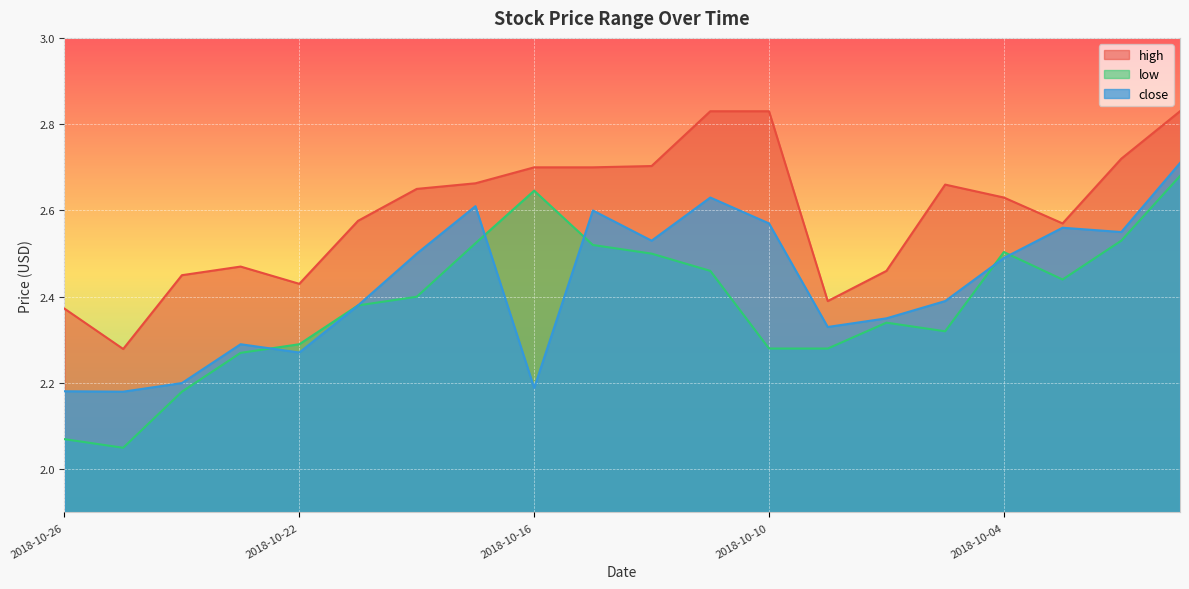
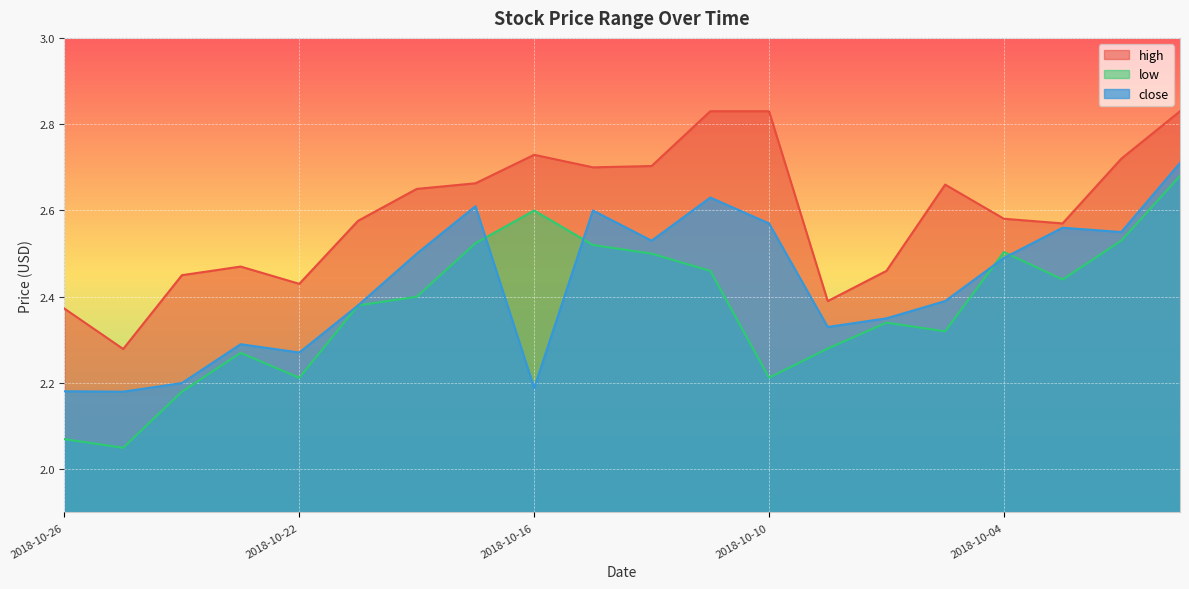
  {
    "high": {
      "2018-10-26": 2.37,
      "2018-10-22": 2.43,
-     "2018-10-16": 2.70,
+     "2018-10-16": 2.73,
      "2018-10-10": 2.83,
-     "2018-10-04": 2.63
+     "2018-10-04": 2.58
    },
    "low": {
      "2018-10-26": 2.07,
-     "2018-10-22": 2.29,
-     "2018-10-16": 2.65,
-     "2018-10-10": 2.28,
+     "2018-10-22": 2.21,
+     "2018-10-16": 2.60,
+     "2018-10-10": 2.21,
      "2018-10-04": 2.50
    },
    "close": {
      "2018-10-26": 2.18,
      "2018-10-22": 2.27,
      "2018-10-16": 2.19,
      "2018-10-10": 2.57,
      "2018-10-04": 2.49
    }
  }
